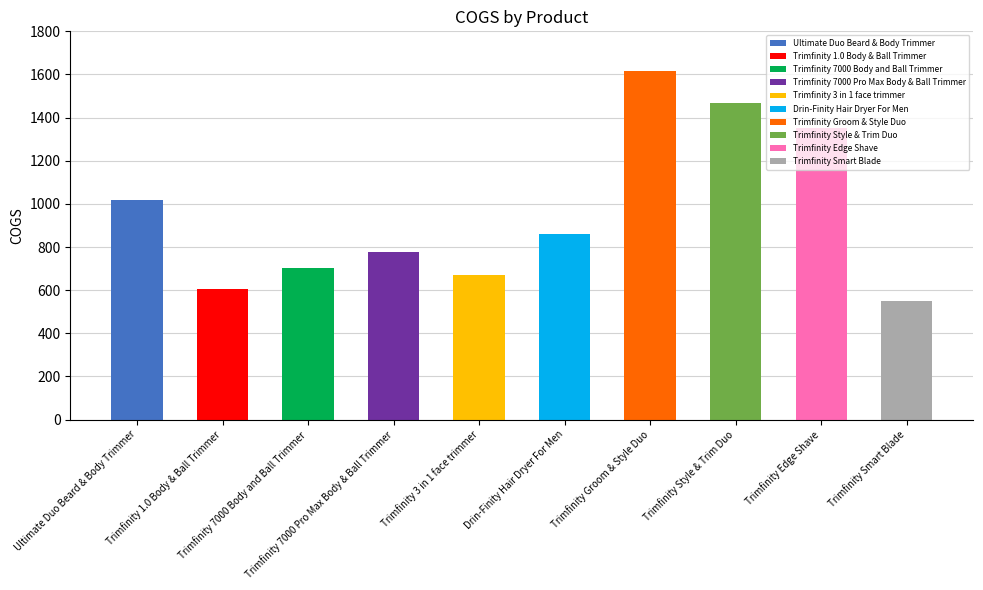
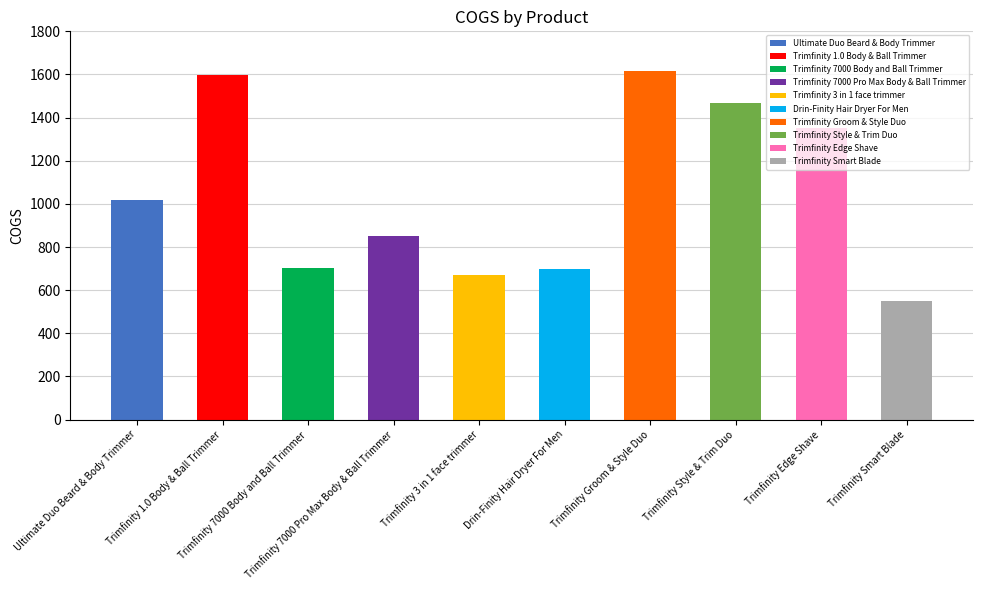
  {
    "Ultimate Duo Beard & Body Trimmer": 1020,
-   "Trimfinity 1.0 Body & Ball Trimmer": 600,
+   "Trimfinity 1.0 Body & Ball Trimmer": 1600,
    "Trimfinity 7000 Body and Ball Trimmer": 700,
-   "Trimfinity 7000 Pro Max Body & Ball Trimmer": 780,
+   "Trimfinity 7000 Pro Max Body & Ball Trimmer": 850,
    "Trimfinity 3 in 1 face trimmer": 670,
-   "Drin-Finity Hair Dryer For Men": 860,
+   "Drin-Finity Hair Dryer For Men": 700,
    "Trimfinity Groom & Style Duo": 1620,
    "Trimfinity Style & Trim Duo": 1470,
    "Trimfinity Smart Blade": 550
  }
